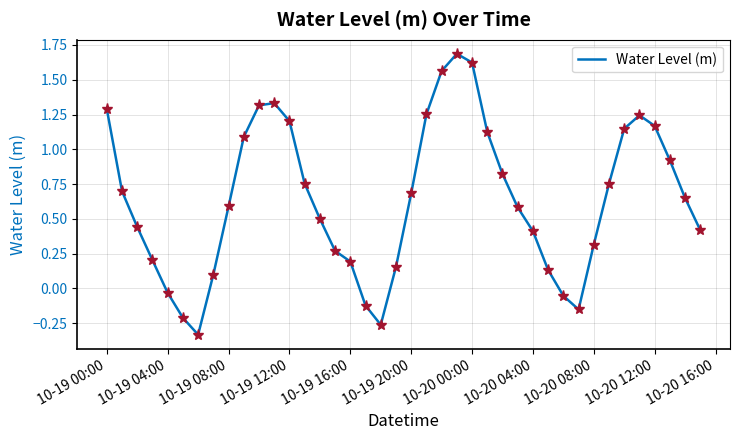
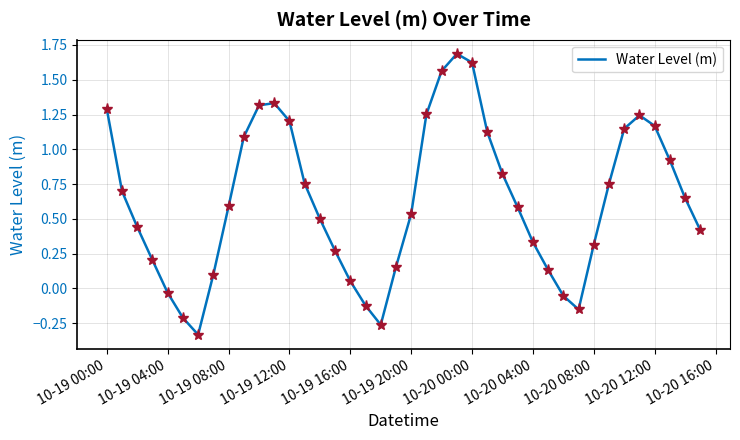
  {
    "10-19 00:00": 1.29,
    "10-19 04:00": -0.03,
    "10-19 08:00": 0.59,
    "10-19 12:00": 1.20,
-   "10-19 16:00": 0.19,
-   "10-19 20:00": 0.68,
+   "10-19 16:00": 0.05,
+   "10-19 20:00": 0.54,
    "10-20 00:00": 1.62,
-   "10-20 04:00": 0.41,
+   "10-20 04:00": 0.33,
    "10-20 08:00": 0.32,
    "10-20 12:00": 1.17
  }
